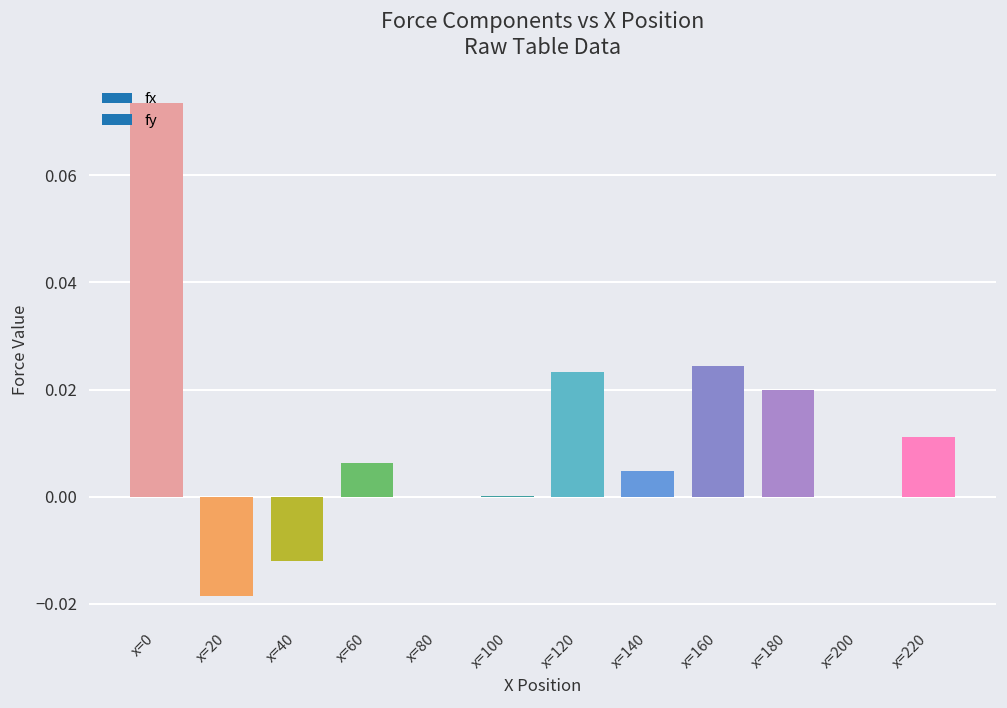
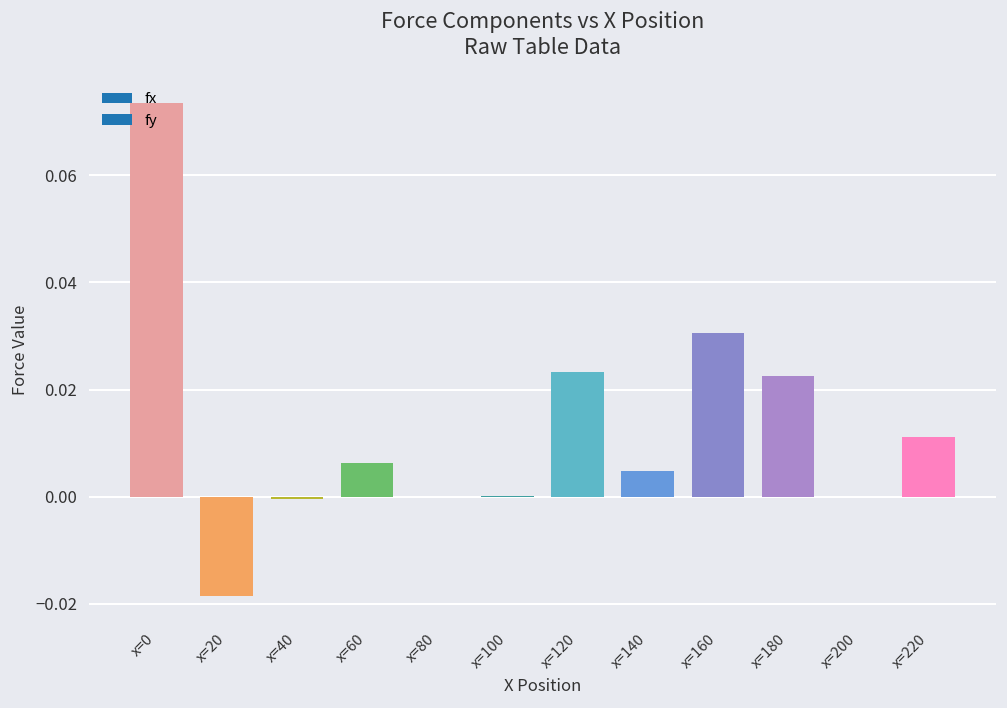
  {
    "x=0": 0.073,
    "x=20": -0.019,
-   "x=40": -0.012,
+   "x=40": 0.000,
    "x=60": 0.006,
    "x=120": 0.023,
    "x=140": 0.005,
-   "x=160": 0.024,
-   "x=180": 0.020,
+   "x=160": 0.031,
+   "x=180": 0.023,
    "x=220": 0.011
  }
